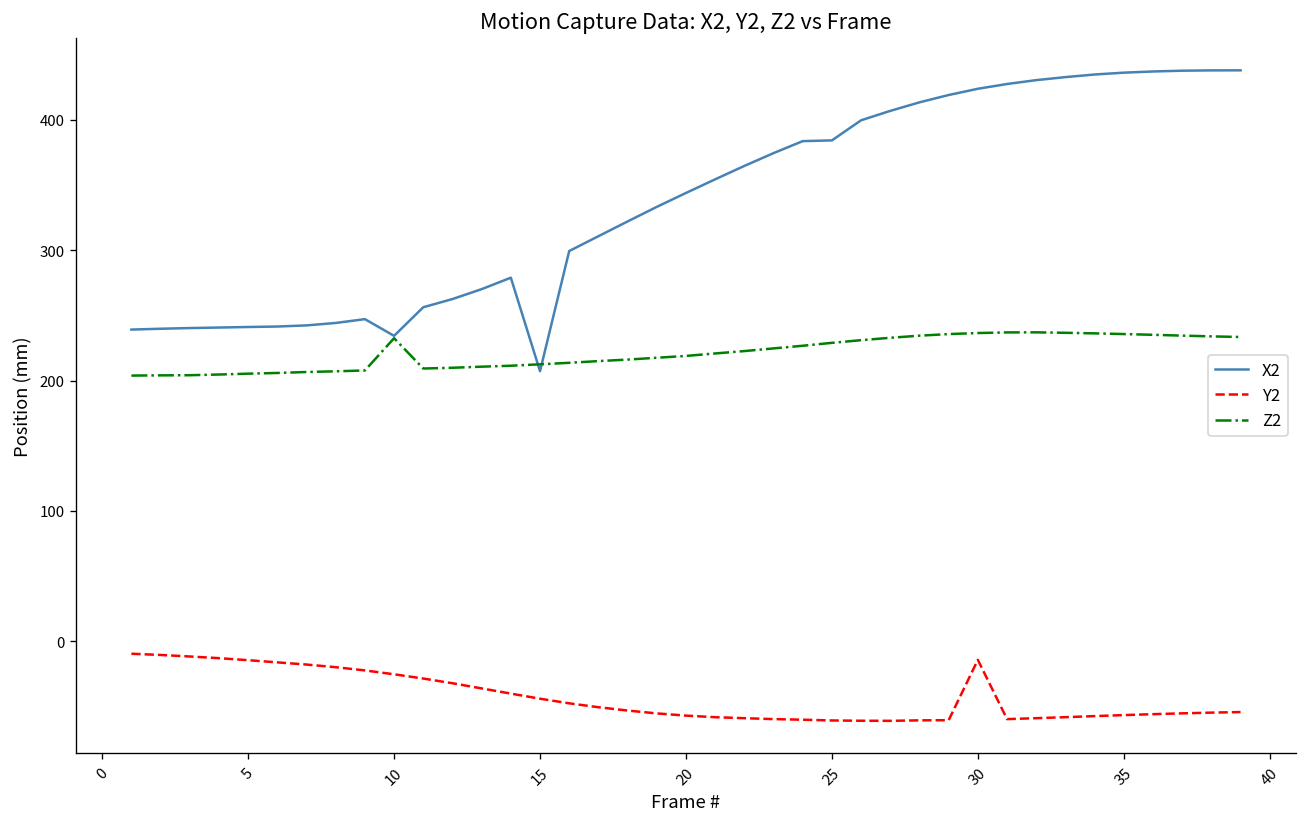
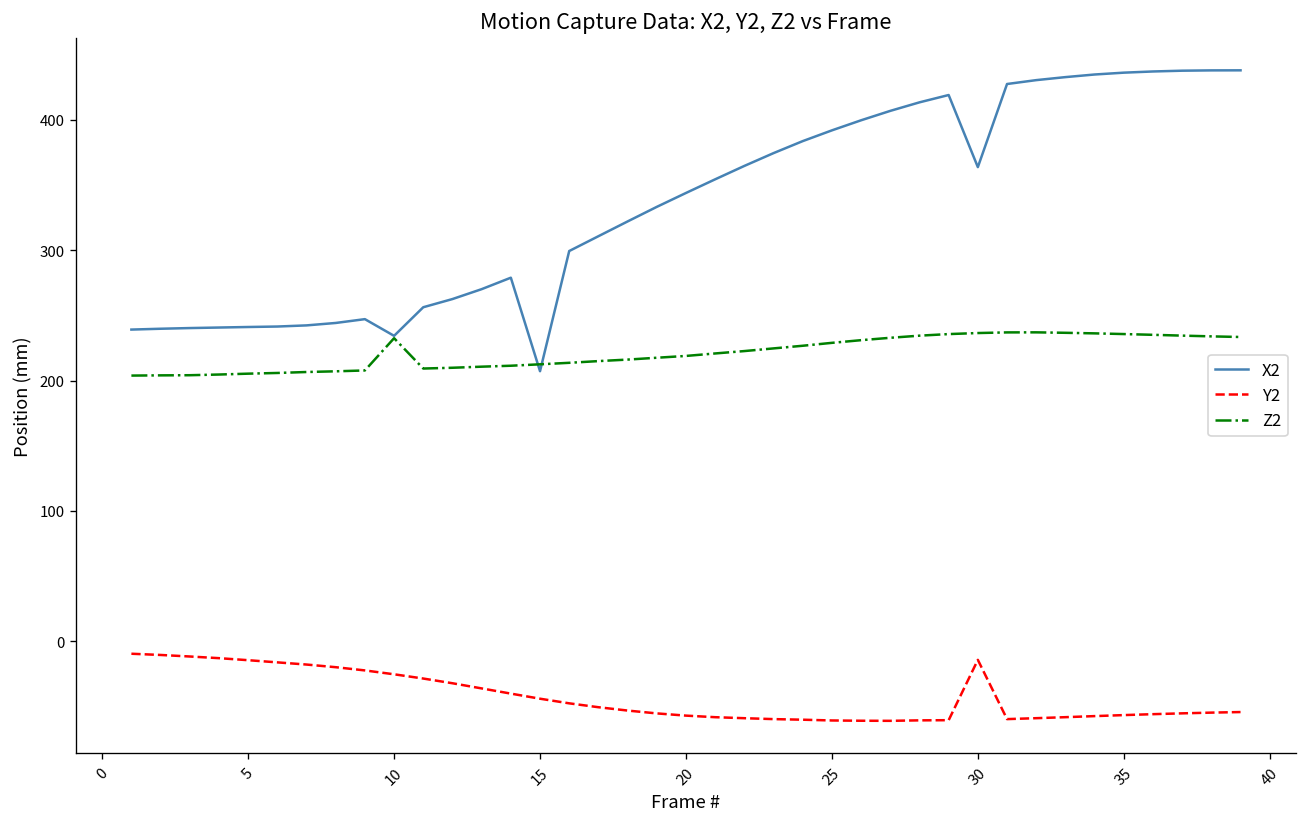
  {
    "X2": {
      "5": 241,
      "15": 207,
      "20": 344,
-     "25": 384,
-     "30": 424,
+     "25": 392,
+     "30": 364,
      "35": 436
    },
    "Y2": {
      "5": -15,
      "10": -25,
      "15": -44,
      "20": -57,
      "25": -61,
      "30": -14,
      "35": -57
    },
    "Z2": {
      "5": 205,
      "15": 212,
      "20": 219,
      "25": 229,
      "30": 236,
      "35": 236
    }
  }
